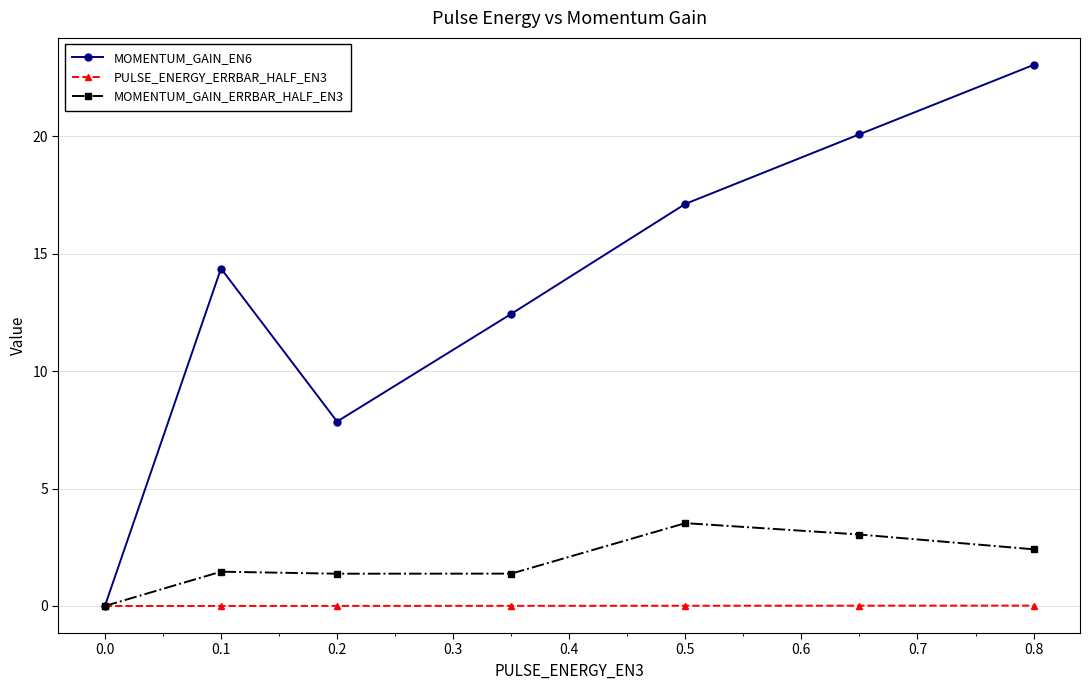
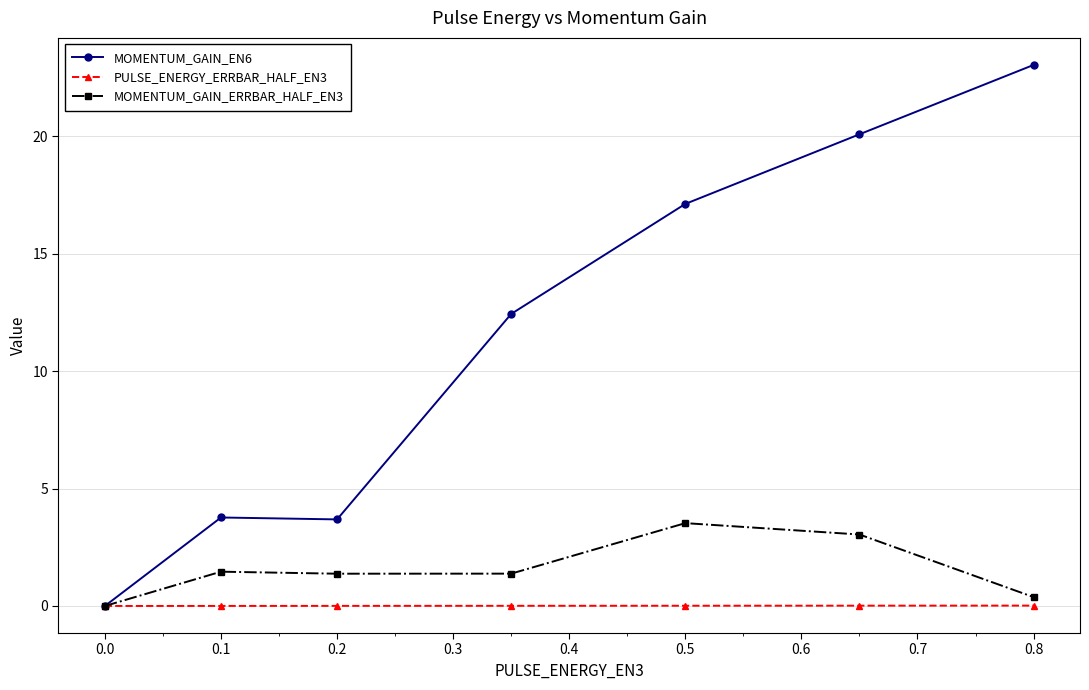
  {
    "MOMENTUM_GAIN_EN6": {
-     "0.1": 14.4,
-     "0.2": 7.9,
+     "0.1": 3.8,
+     "0.2": 3.7,
      "0.5": 17.1,
      "0.8": 23.0
    },
    "PULSE_ENERGY_ERRBAR_HALF_EN3": {
      "0.1": 0.0,
      "0.2": 0.0,
      "0.5": 0.0,
      "0.8": 0.0
    },
    "MOMENTUM_GAIN_ERRBAR_HALF_EN3": {
      "0.1": 1.5,
      "0.2": 1.4,
      "0.5": 3.5,
-     "0.8": 2.4
+     "0.8": 0.4
    }
  }
